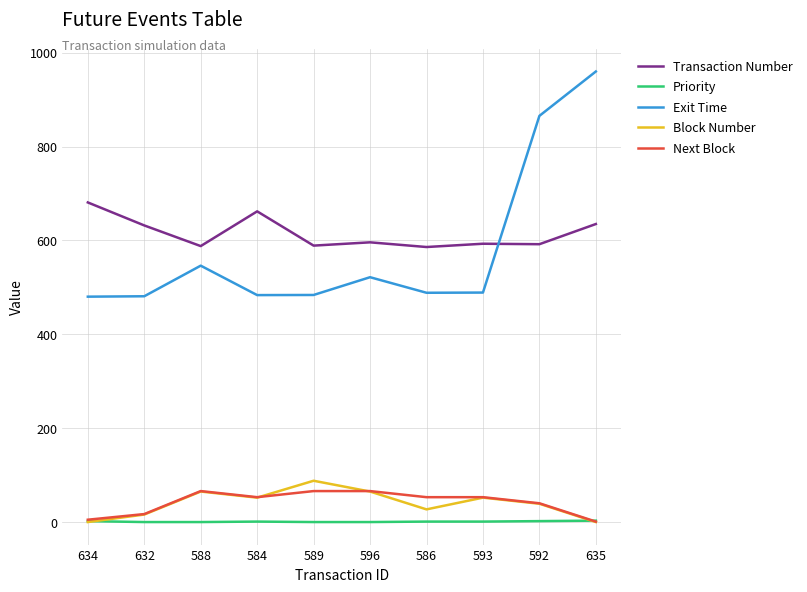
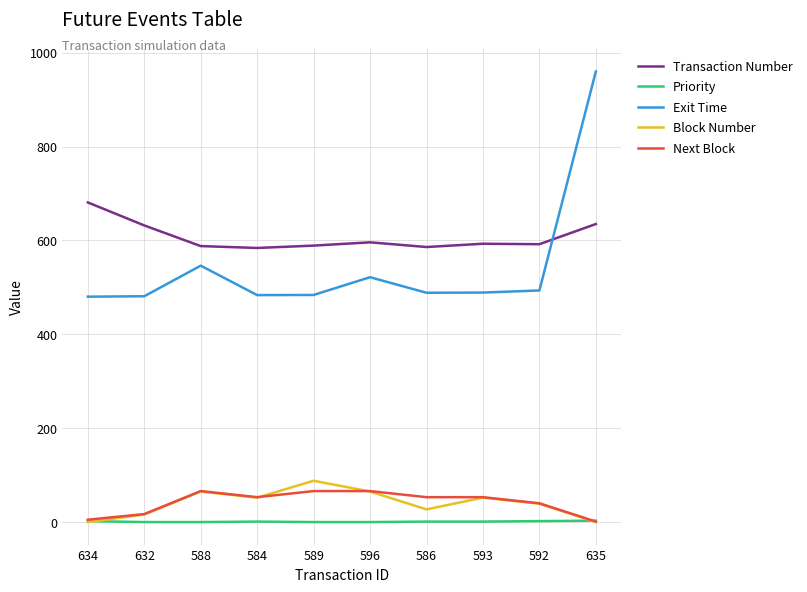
  {
    "Transaction Number": {
      "634": 680,
      "632": 630,
      "588": 590,
-     "584": 660,
+     "584": 580,
      "589": 590,
      "596": 600,
      "586": 590,
      "593": 590,
      "592": 590,
      "635": 640
    },
    "Priority": {
      "632": 0,
      "588": 0,
      "584": 0,
      "589": 0,
      "596": 0,
      "586": 0,
      "593": 0,
      "592": 0
    },
    "Exit Time": {
      "634": 480,
      "632": 480,
      "588": 550,
      "584": 480,
      "589": 480,
      "596": 520,
      "586": 490,
      "593": 490,
-     "592": 870,
+     "592": 490,
      "635": 960
    },
    "Block Number": {
      "589": 90,
      "586": 30
    },
    "Next Block": {
      "589": 70,
      "586": 50
    }
  }
